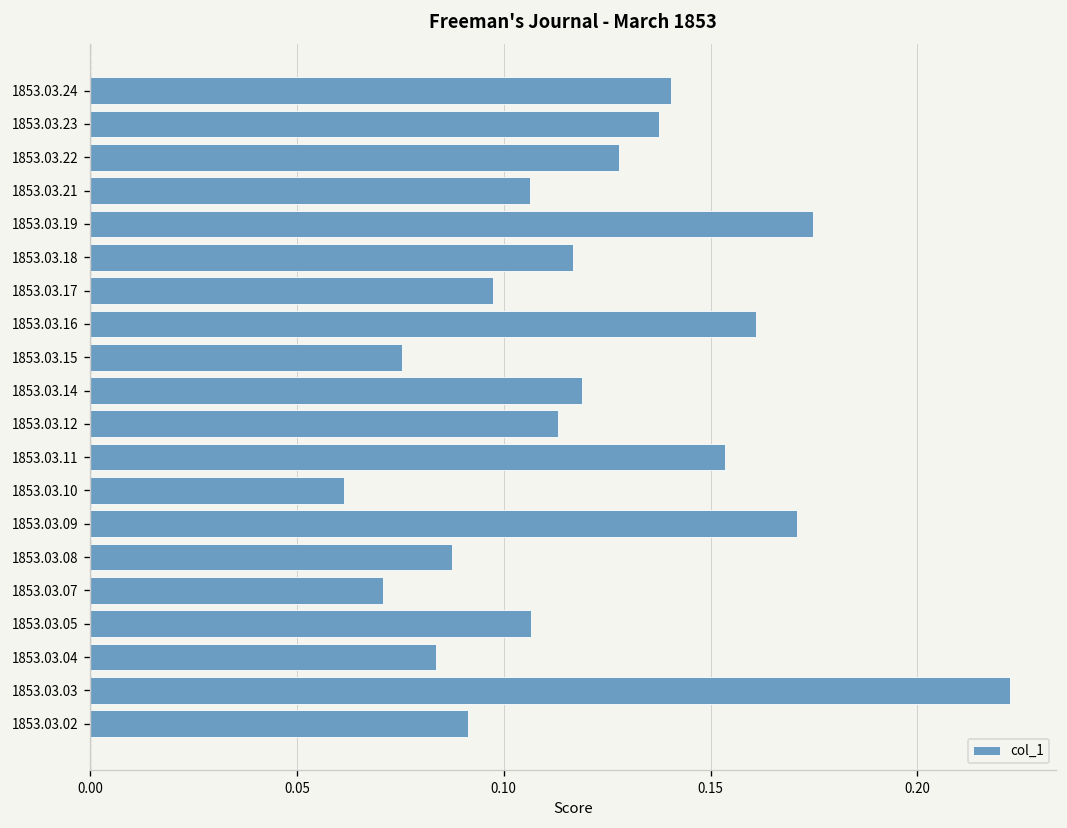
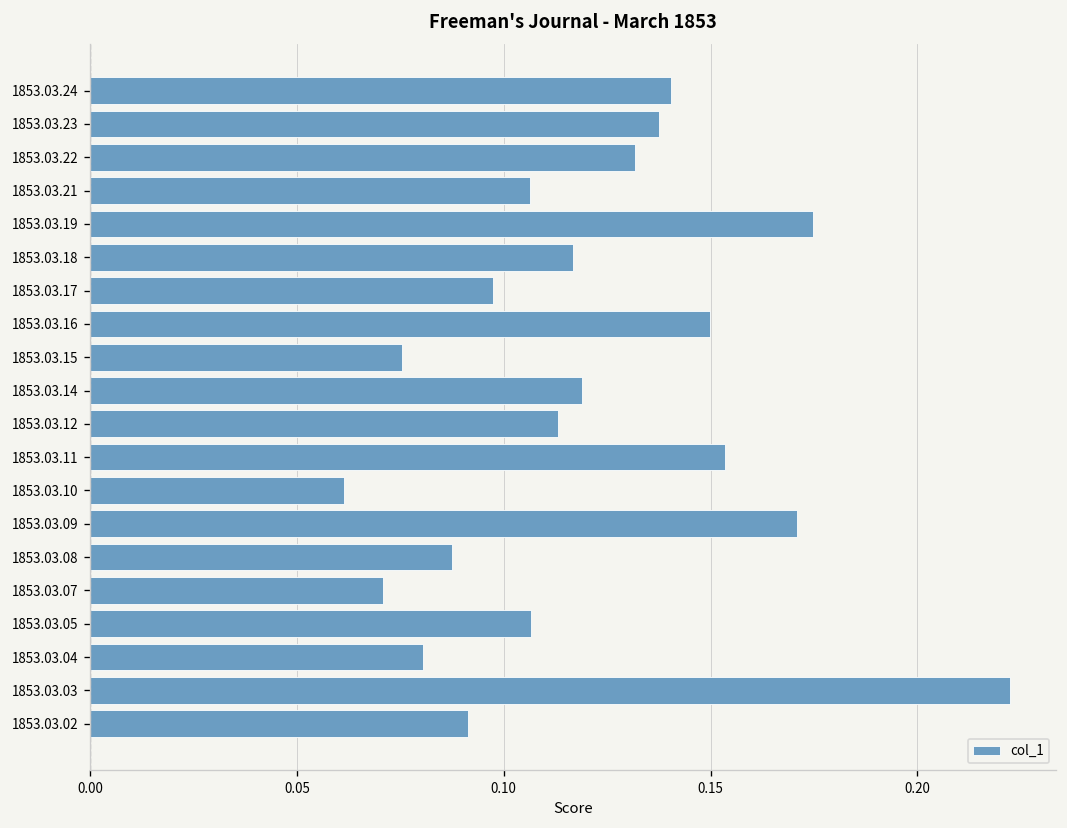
  {
    "1853.03.24": 0.140,
    "1853.03.23": 0.137,
-   "1853.03.22": 0.128,
+   "1853.03.22": 0.132,
    "1853.03.21": 0.106,
    "1853.03.19": 0.175,
    "1853.03.18": 0.117,
    "1853.03.17": 0.098,
-   "1853.03.16": 0.161,
+   "1853.03.16": 0.150,
    "1853.03.15": 0.075,
    "1853.03.14": 0.119,
    "1853.03.12": 0.113,
    "1853.03.11": 0.154,
    "1853.03.10": 0.061,
    "1853.03.09": 0.171,
    "1853.03.08": 0.087,
    "1853.03.07": 0.071,
    "1853.03.05": 0.107,
-   "1853.03.04": 0.084,
+   "1853.03.04": 0.080,
    "1853.03.03": 0.222,
    "1853.03.02": 0.091
  }
